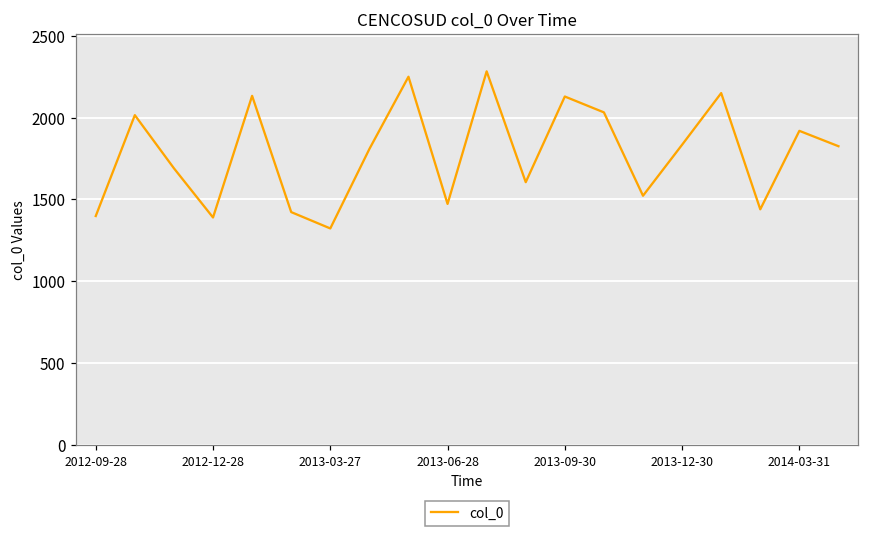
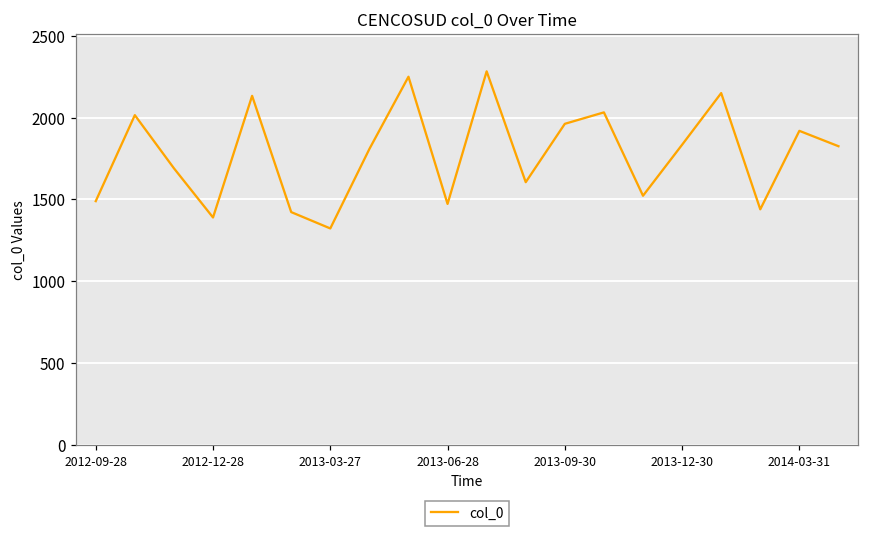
  {
-   "2012-09-28": 1400,
+   "2012-09-28": 1490,
    "2012-12-28": 1390,
    "2013-03-27": 1320,
    "2013-06-28": 1470,
-   "2013-09-30": 2130,
+   "2013-09-30": 1960,
    "2013-12-30": 1830,
    "2014-03-31": 1920
  }
